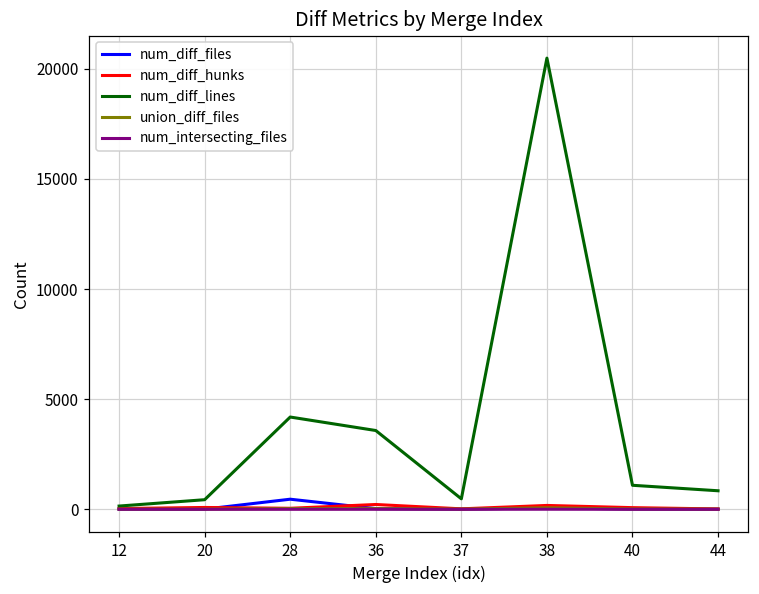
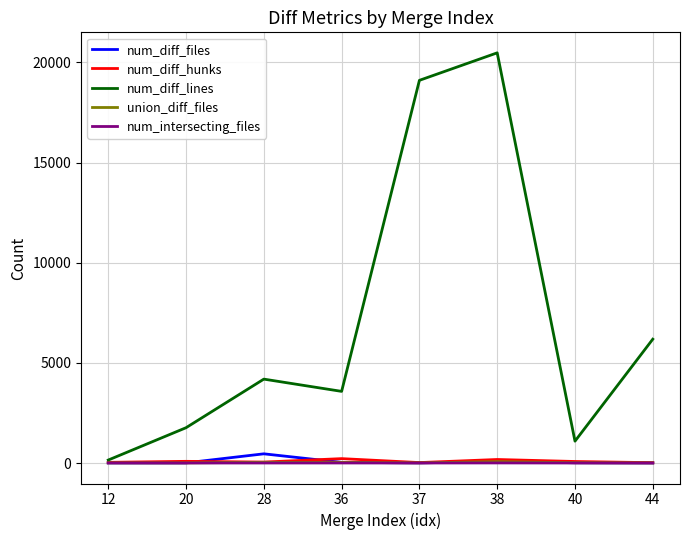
  {
    "num_diff_files": {
      "28": 500
    },
    "num_diff_hunks": {
      "36": 200
    },
    "num_diff_lines": {
-     "20": 400,
+     "20": 1800,
      "28": 4200,
      "36": 3600,
-     "37": 500,
+     "37": 19100,
      "38": 20500,
      "40": 1100,
-     "44": 800
+     "44": 6200
    }
  }
